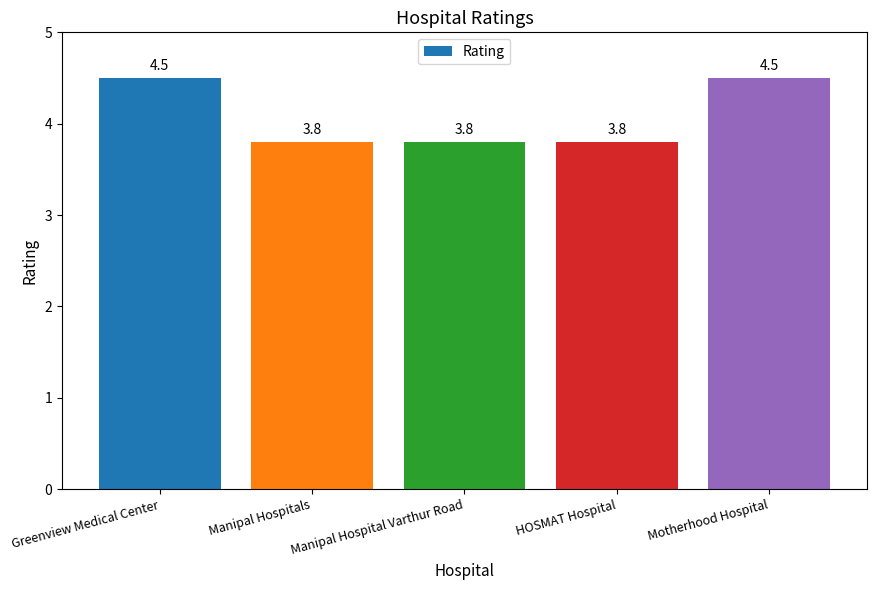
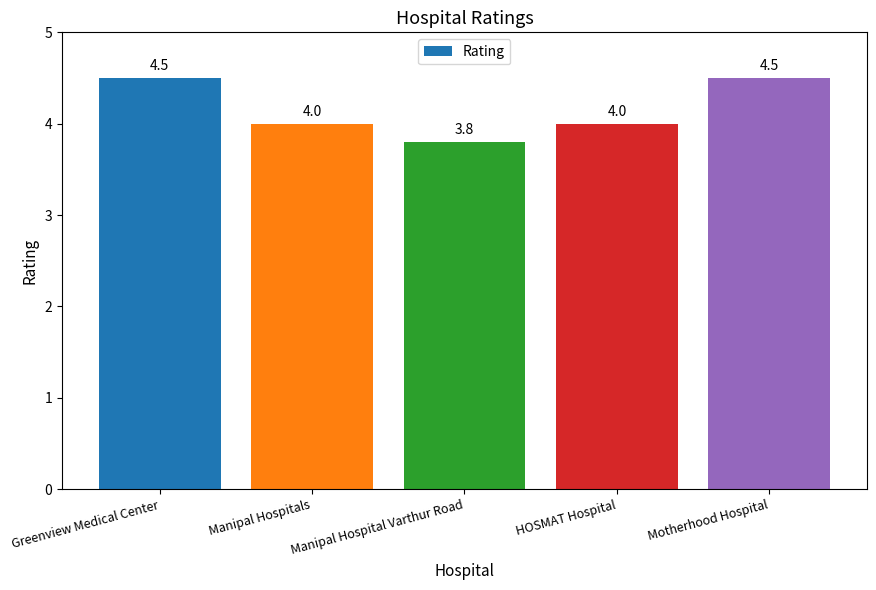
  {
    "Greenview Medical Center": 4.5,
-   "Manipal Hospitals": 3.8,
+   "Manipal Hospitals": 4.0,
    "Manipal Hospital Varthur Road": 3.8,
-   "HOSMAT Hospital": 3.8,
+   "HOSMAT Hospital": 4.0,
    "Motherhood Hospital": 4.5
  }
